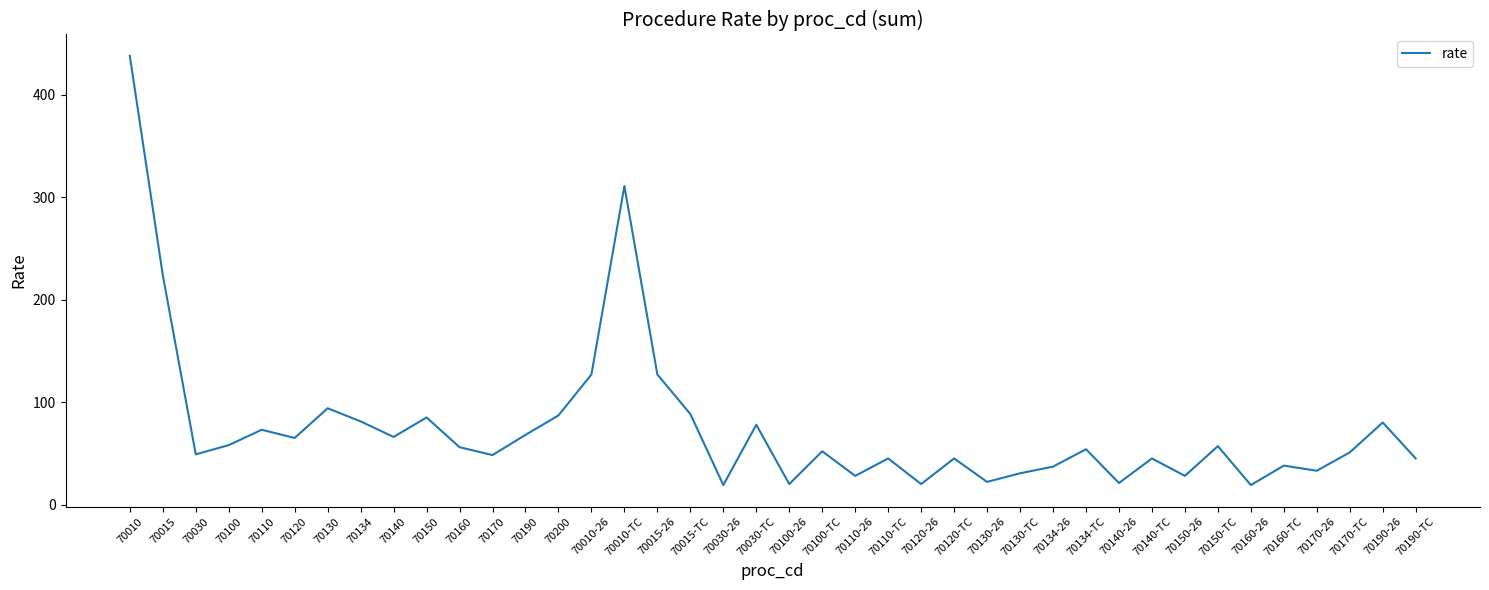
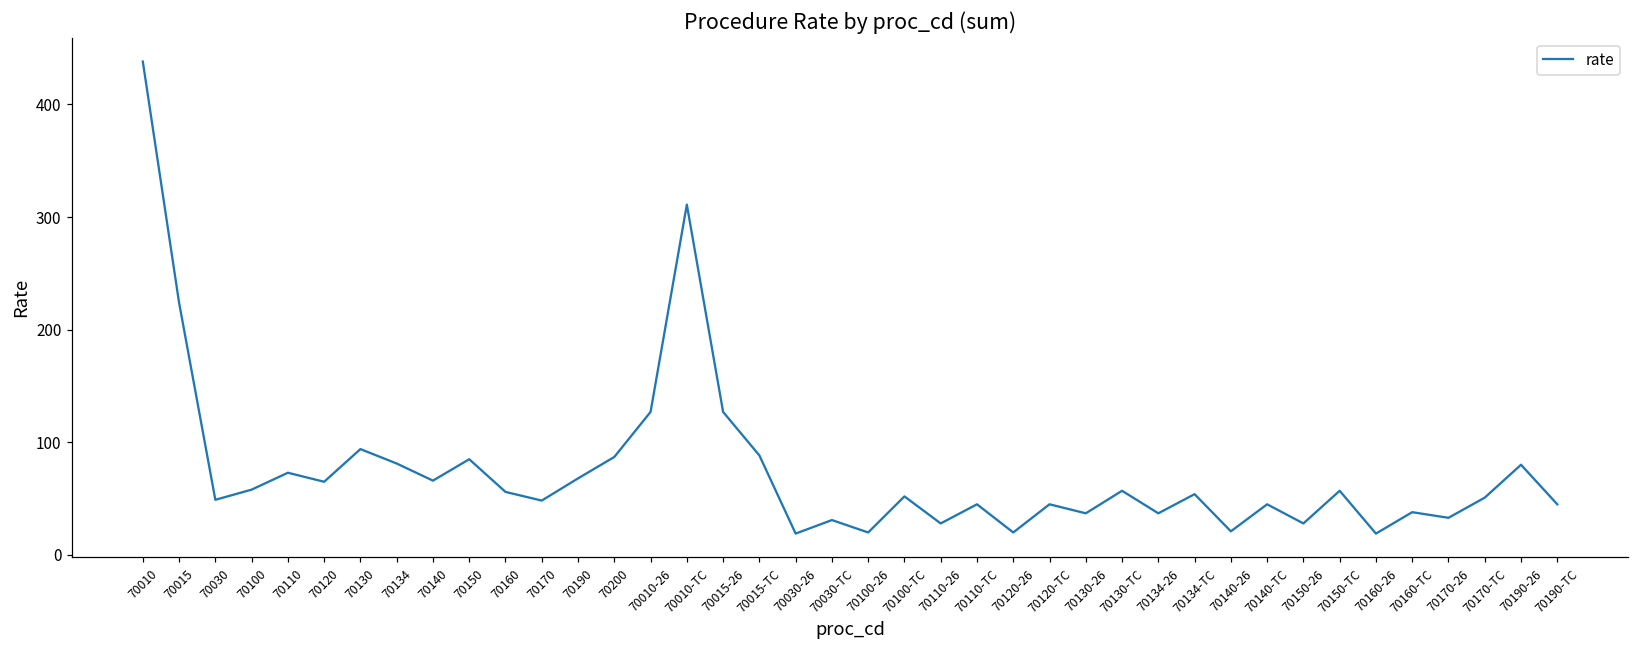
  {
    "70010": 438,
    "70015": 224,
    "70030": 49,
    "70100": 58,
    "70110": 73,
    "70120": 65,
    "70130": 94,
    "70134": 81,
    "70140": 66,
    "70150": 85,
    "70160": 56,
    "70170": 48,
    "70190": 68,
    "70200": 87,
    "70010-26": 127,
    "70010-TC": 311,
    "70015-26": 127,
    "70015-TC": 88,
    "70030-26": 19,
-   "70030-TC": 78,
+   "70030-TC": 31,
    "70100-26": 20,
    "70100-TC": 52,
    "70110-26": 28,
    "70110-TC": 45,
    "70120-26": 20,
    "70120-TC": 45,
-   "70130-26": 22,
-   "70130-TC": 31,
+   "70130-26": 37,
+   "70130-TC": 57,
    "70134-26": 37,
    "70134-TC": 54,
    "70140-26": 21,
    "70140-TC": 45,
    "70150-26": 28,
    "70150-TC": 57,
    "70160-26": 19,
    "70160-TC": 38,
    "70170-26": 33,
    "70170-TC": 51,
    "70190-26": 80,
    "70190-TC": 45
  }
